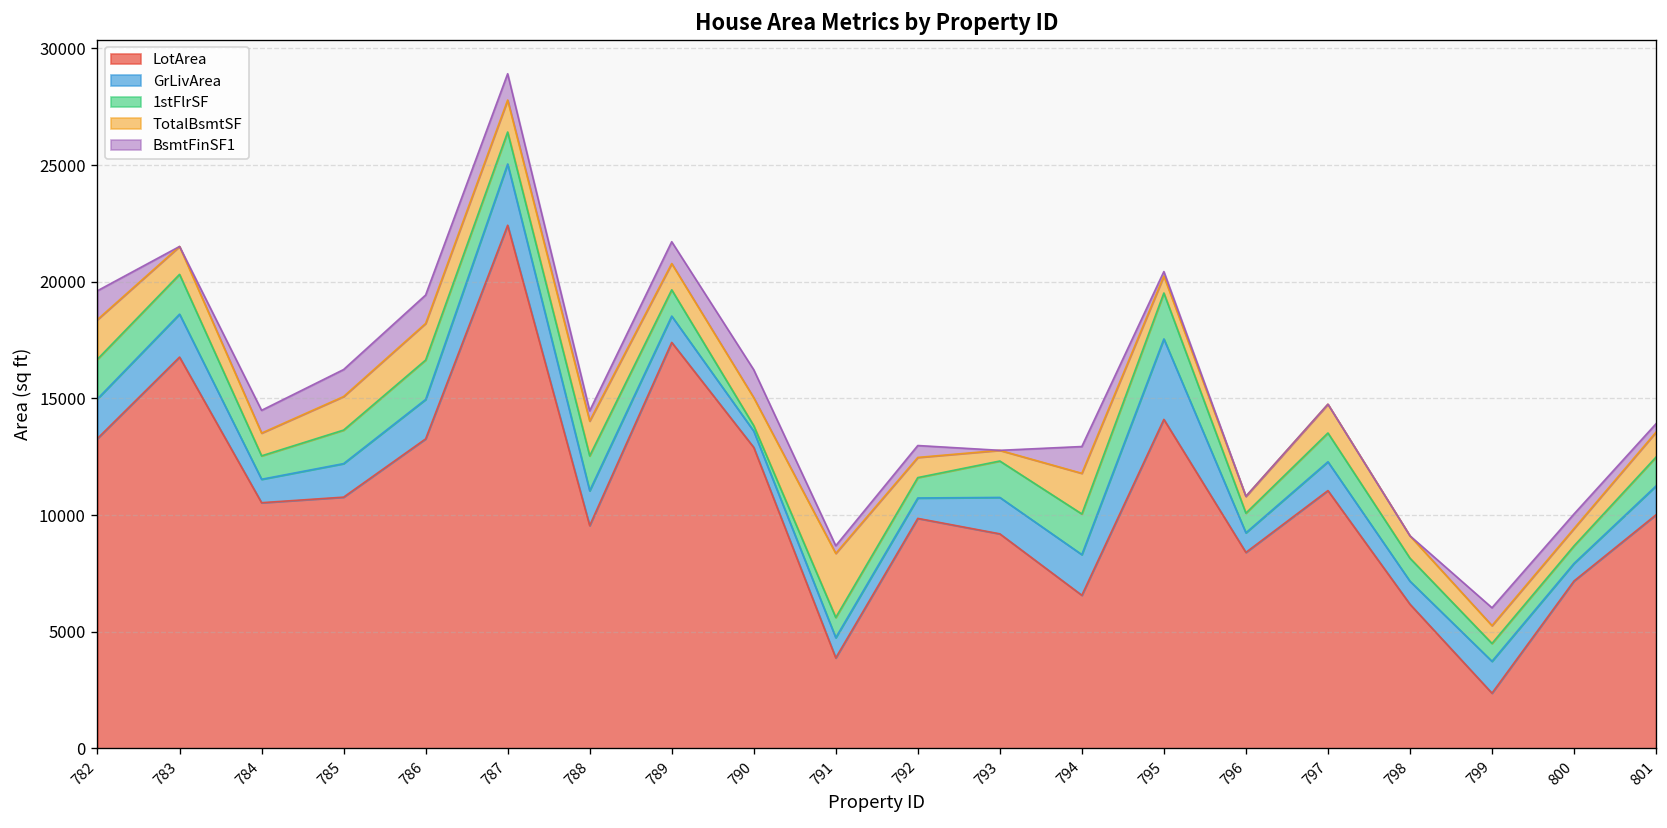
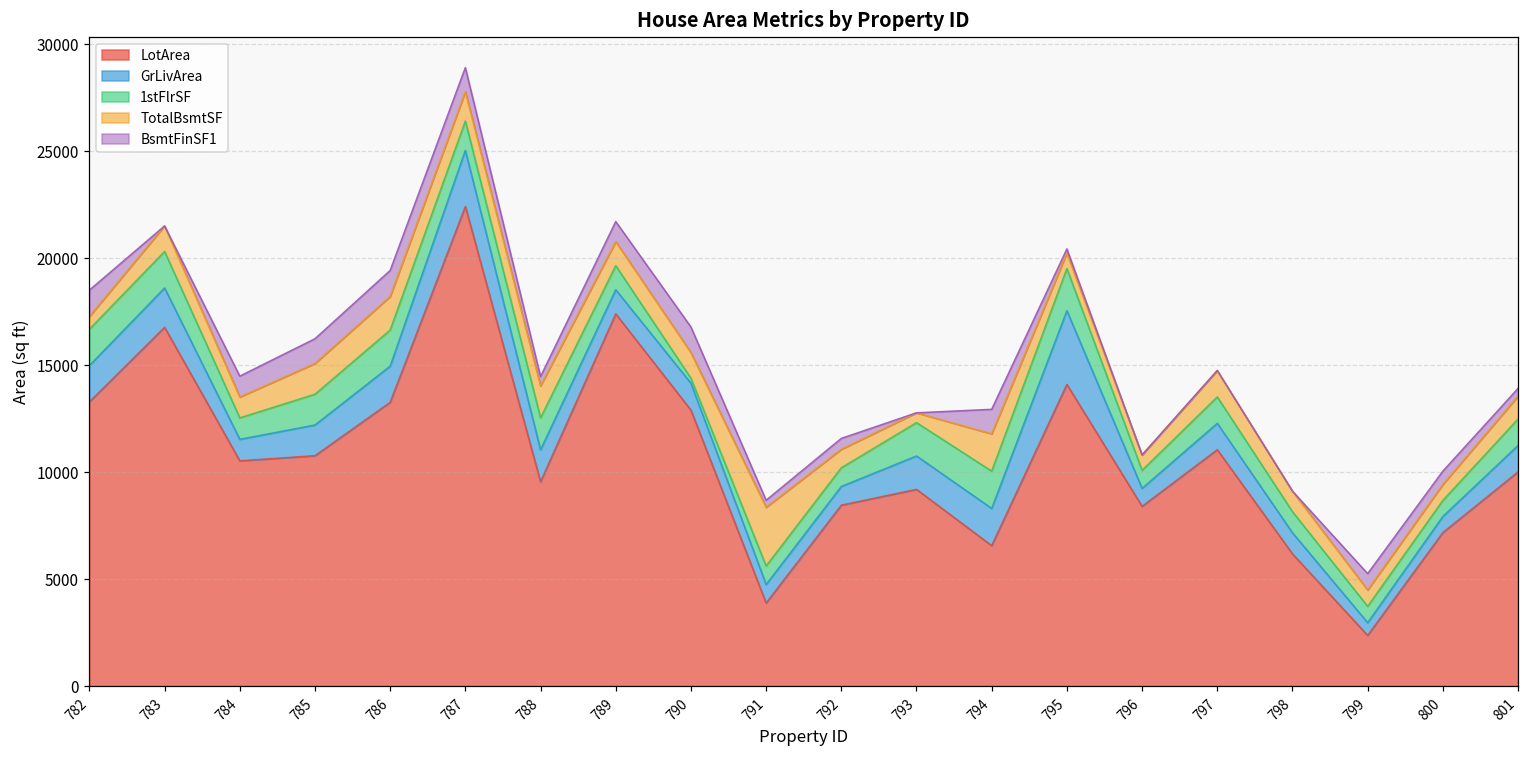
  {
    "LotArea": {
      "782": 13300,
      "783": 16800,
      "784": 10500,
      "785": 10800,
      "786": 13300,
      "787": 22400,
      "788": 9500,
      "789": 17400,
      "790": 12900,
      "791": 3900,
-     "792": 9900,
+     "792": 8500,
      "793": 9200,
      "794": 6600,
      "795": 14100,
      "796": 8400,
      "797": 11000,
      "798": 6200,
      "799": 2400,
      "800": 7200,
      "801": 10000
    },
    "GrLivArea": {
      "782": 1700,
      "783": 1800,
      "784": 1000,
      "785": 1400,
      "786": 1700,
      "787": 2600,
      "788": 1500,
      "789": 1100,
-     "790": 700,
+     "790": 1300,
      "791": 900,
      "792": 900,
      "793": 1600,
      "794": 1700,
      "795": 3400,
      "796": 800,
      "797": 1200,
      "798": 1000,
-     "799": 1400,
+     "799": 600,
      "800": 800,
      "801": 1200
    },
    "1stFlrSF": {
      "782": 1700,
      "783": 1700,
      "784": 1000,
      "785": 1400,
      "786": 1700,
      "787": 1400,
      "788": 1500,
      "789": 1100,
      "790": 200,
      "791": 900,
      "792": 900,
      "793": 1600,
      "794": 1700,
      "795": 2000,
      "796": 800,
      "797": 1200,
      "798": 1000,
      "799": 800,
      "800": 800,
      "801": 1200
    },
    "TotalBsmtSF": {
-     "782": 1700,
+     "782": 600,
      "784": 1000,
      "785": 1400,
      "786": 1600,
      "787": 1400,
      "788": 1500,
      "789": 1100,
      "790": 1200,
      "791": 2700,
      "792": 900,
      "794": 1700,
      "795": 700,
      "799": 800,
      "800": 700,
      "801": 1100
    },
    "BsmtFinSF1": {
      "782": 1200,
      "784": 1000,
      "785": 1200,
      "786": 1200,
      "787": 1100,
      "788": 400,
      "789": 900,
      "790": 1200,
      "791": 300,
      "792": 500,
      "794": 1100,
      "795": 200,
      "799": 800,
      "800": 600,
      "801": 400
    }
  }
